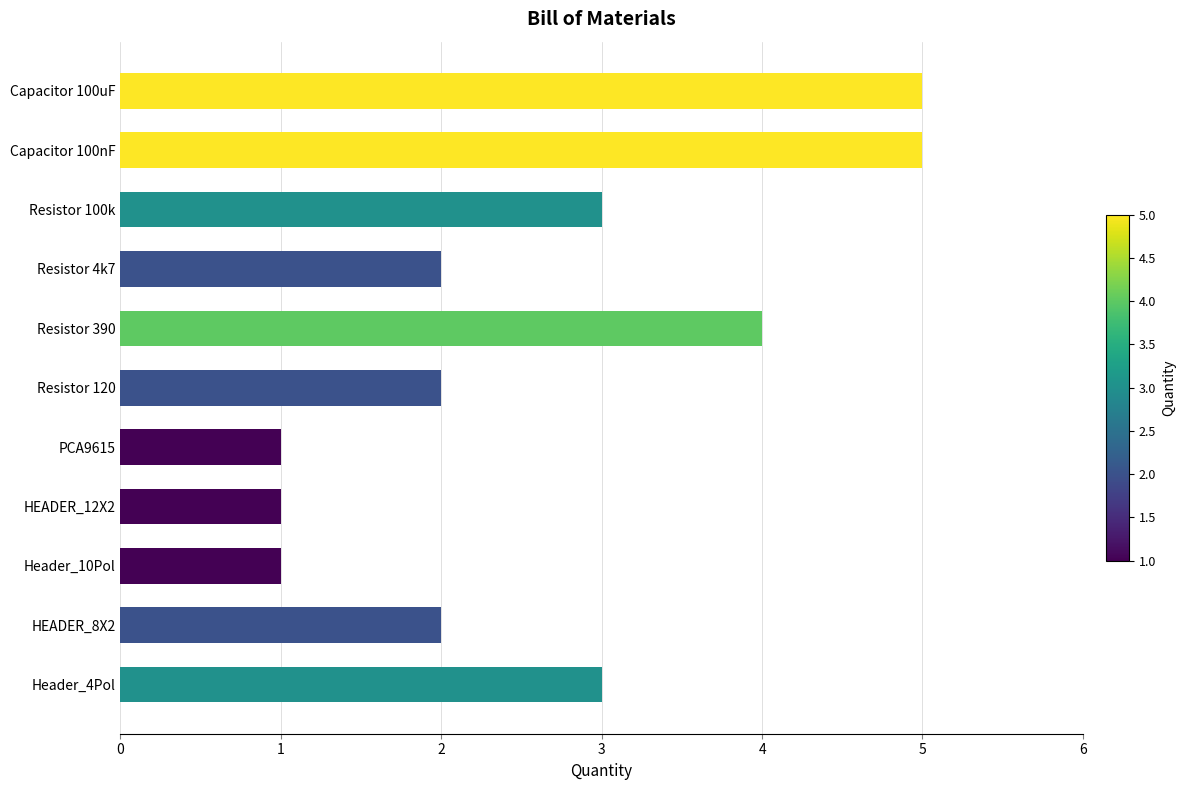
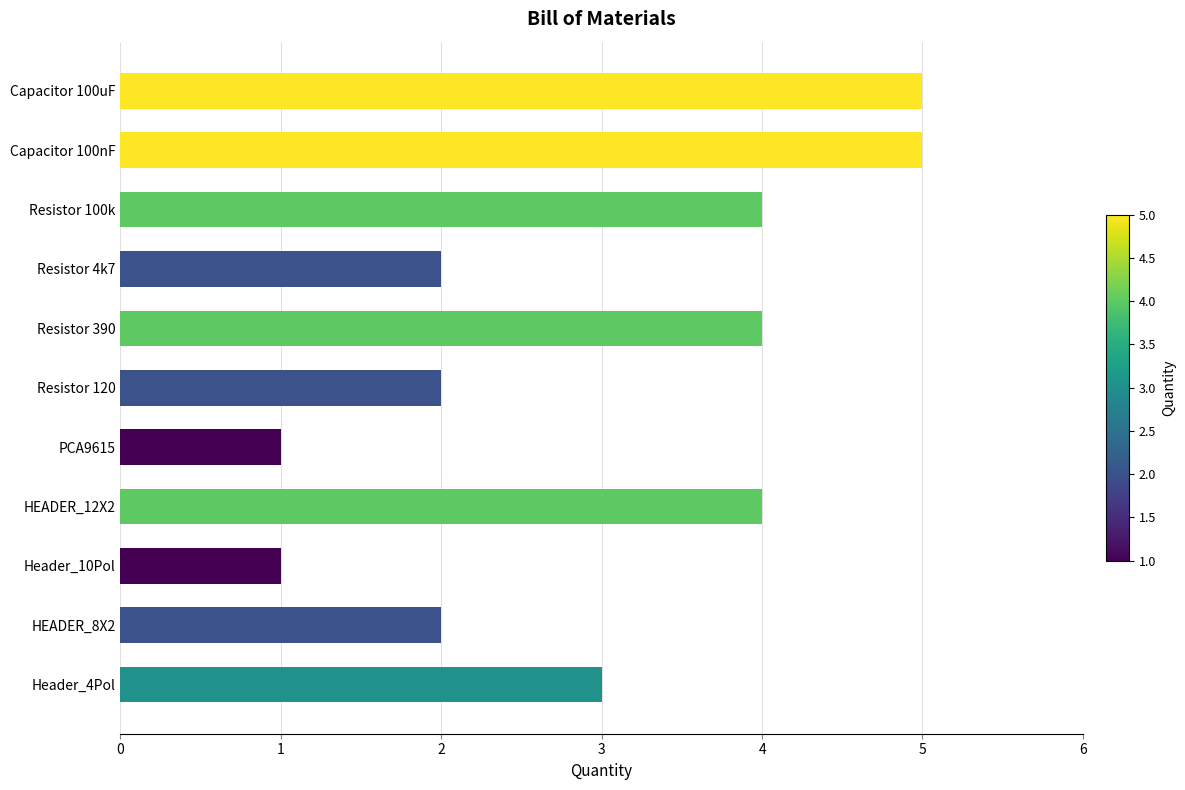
  {
    "Capacitor 100uF": 5,
    "Capacitor 100nF": 5,
-   "Resistor 100k": 3,
+   "Resistor 100k": 4,
    "Resistor 4k7": 2,
    "Resistor 390": 4,
    "Resistor 120": 2,
    "PCA9615": 1,
-   "HEADER_12X2": 1,
+   "HEADER_12X2": 4,
    "Header_10Pol": 1,
    "HEADER_8X2": 2,
    "Header_4Pol": 3
  }
